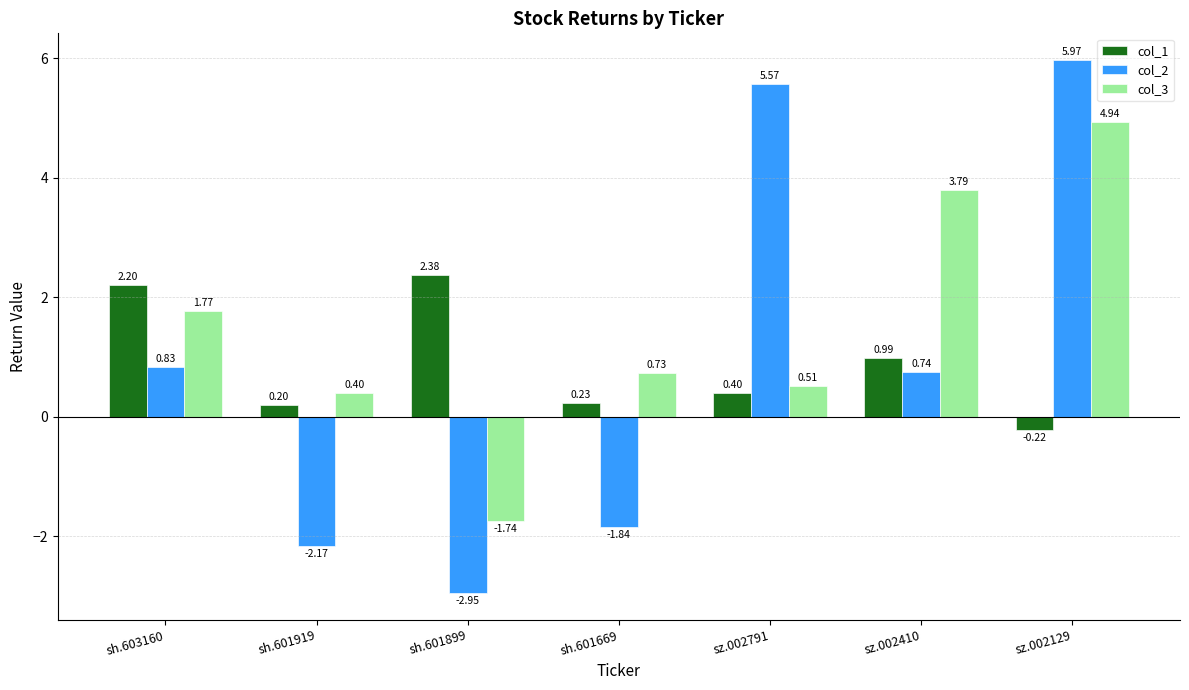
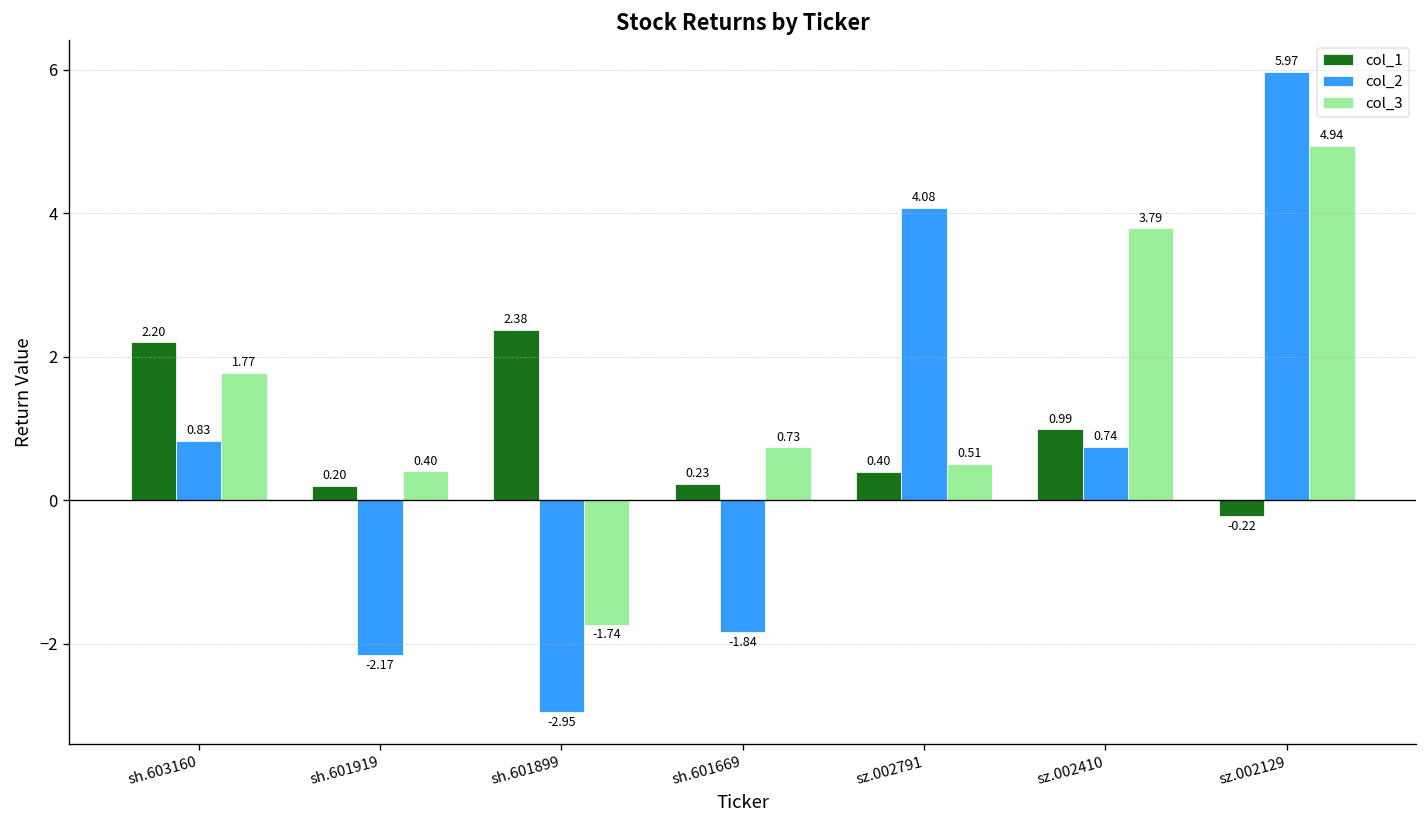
  {
    "col_1": {
      "sh.603160": 2.20,
      "sh.601919": 0.20,
      "sh.601899": 2.38,
      "sh.601669": 0.23,
      "sz.002791": 0.40,
      "sz.002410": 0.99,
      "sz.002129": -0.22
    },
    "col_2": {
      "sh.603160": 0.83,
      "sh.601919": -2.17,
      "sh.601899": -2.95,
      "sh.601669": -1.84,
-     "sz.002791": 5.57,
+     "sz.002791": 4.08,
      "sz.002410": 0.74,
      "sz.002129": 5.97
    },
    "col_3": {
      "sh.603160": 1.77,
      "sh.601919": 0.40,
      "sh.601899": -1.74,
      "sh.601669": 0.73,
      "sz.002791": 0.51,
      "sz.002410": 3.79,
      "sz.002129": 4.94
    }
  }
